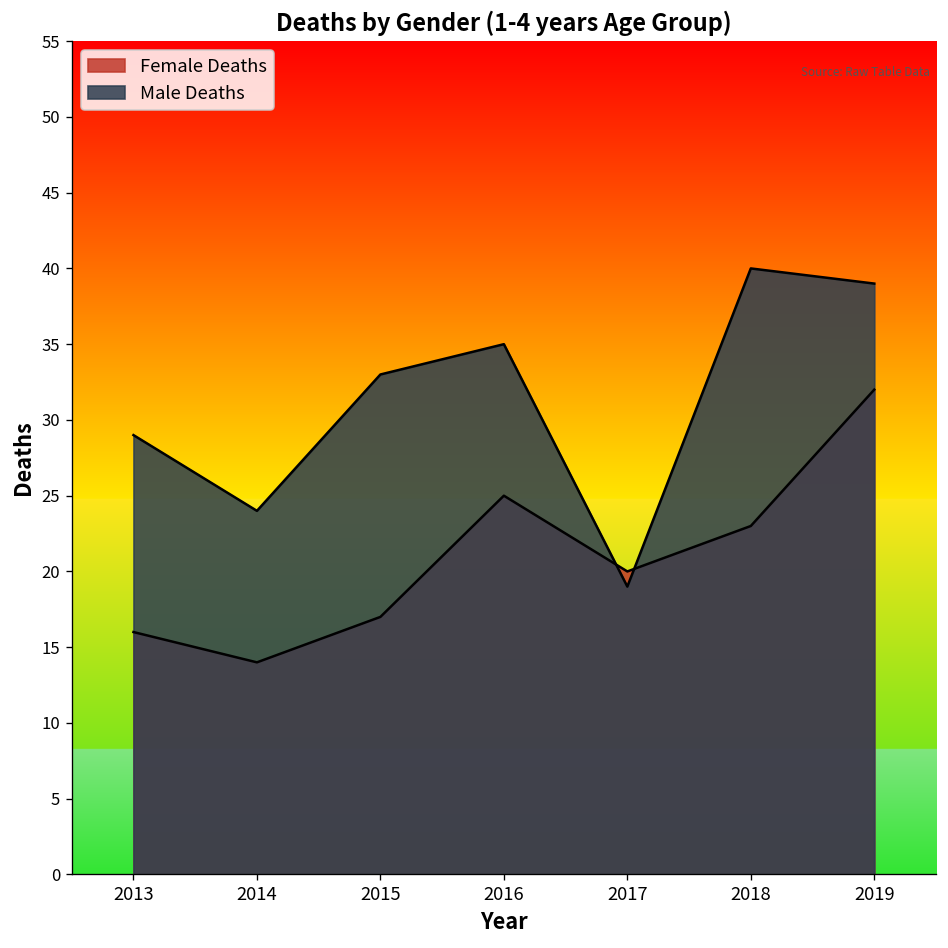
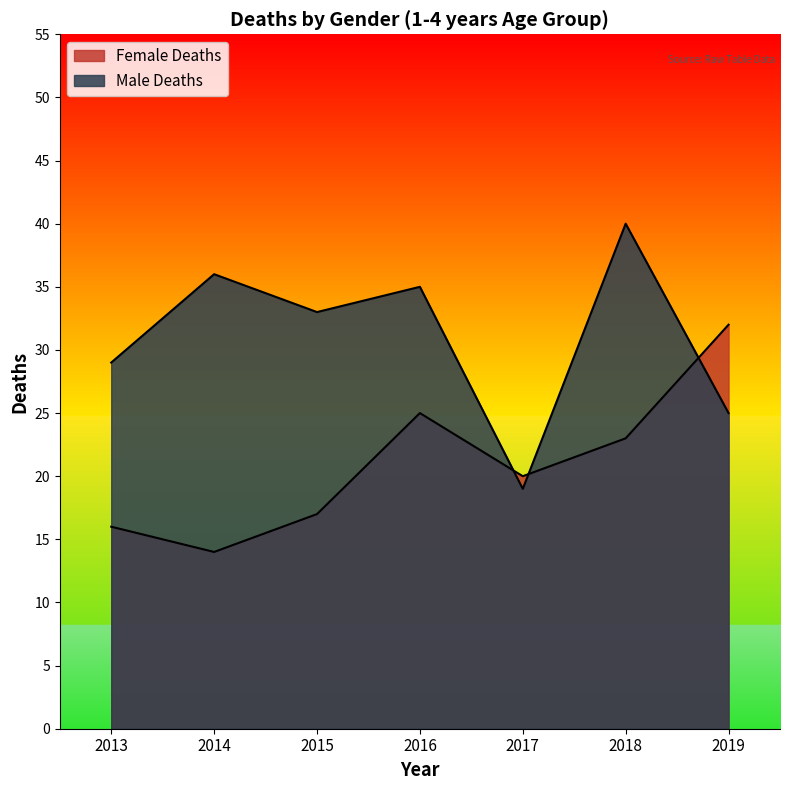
  {
    "Female Deaths": {
      "2013": 16,
      "2014": 14,
      "2015": 17,
      "2016": 25,
      "2017": 20,
      "2018": 23,
      "2019": 32
    },
    "Male Deaths": {
      "2013": 29,
-     "2014": 24,
+     "2014": 36,
      "2015": 33,
      "2016": 35,
      "2017": 19,
      "2018": 40,
-     "2019": 39
+     "2019": 25
    }
  }
